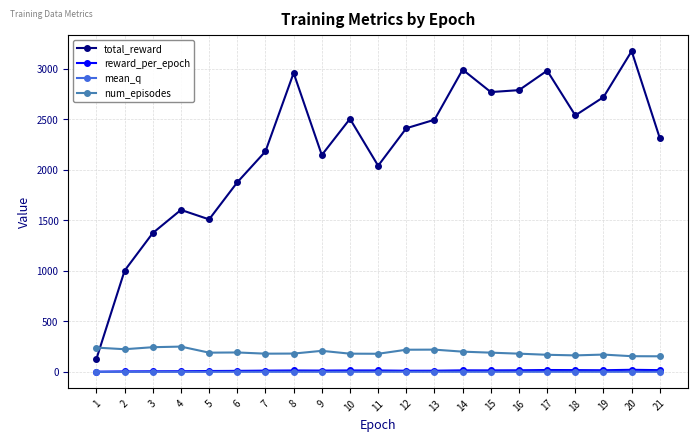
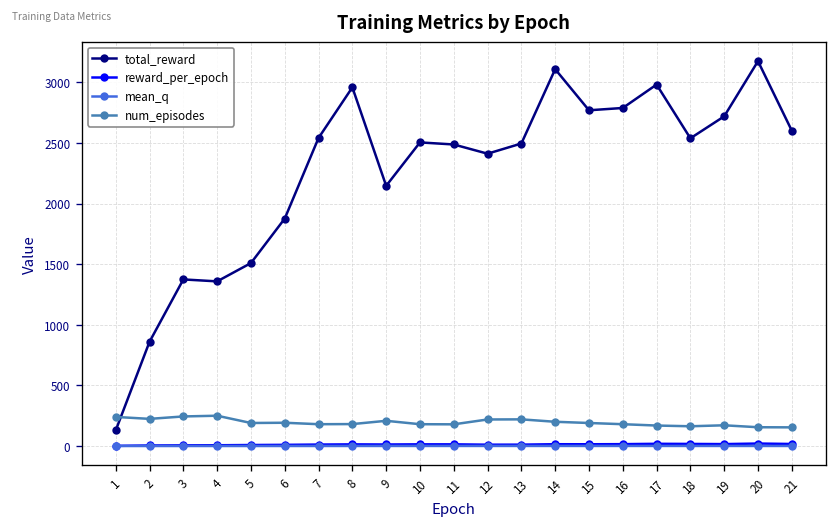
  {
    "total_reward": {
      "1": 130,
-     "2": 1000,
+     "2": 860,
      "3": 1370,
-     "4": 1600,
+     "4": 1360,
      "5": 1510,
      "6": 1880,
-     "7": 2180,
+     "7": 2540,
      "8": 2960,
      "9": 2150,
      "10": 2500,
-     "11": 2040,
+     "11": 2490,
      "12": 2410,
      "13": 2500,
-     "14": 2990,
+     "14": 3110,
      "15": 2770,
      "16": 2790,
      "17": 2980,
      "18": 2540,
      "19": 2720,
      "20": 3170,
-     "21": 2310
+     "21": 2600
    }
  }
